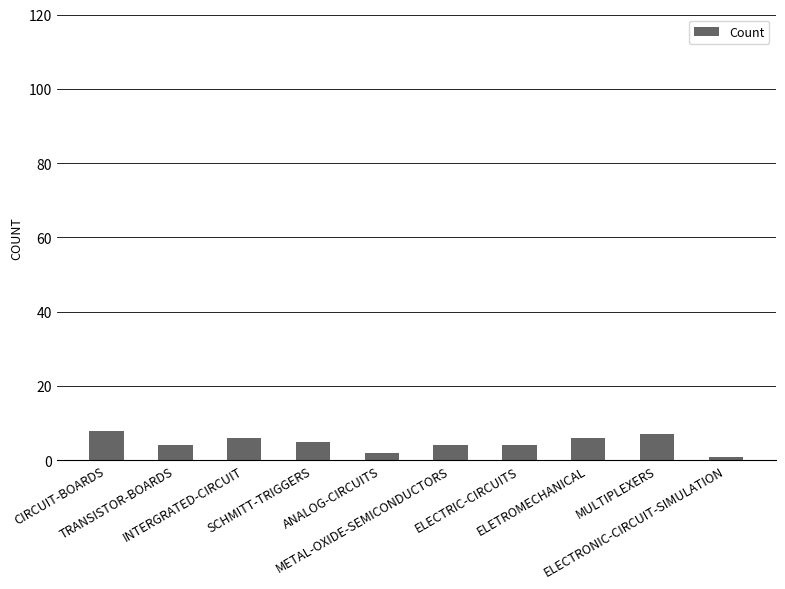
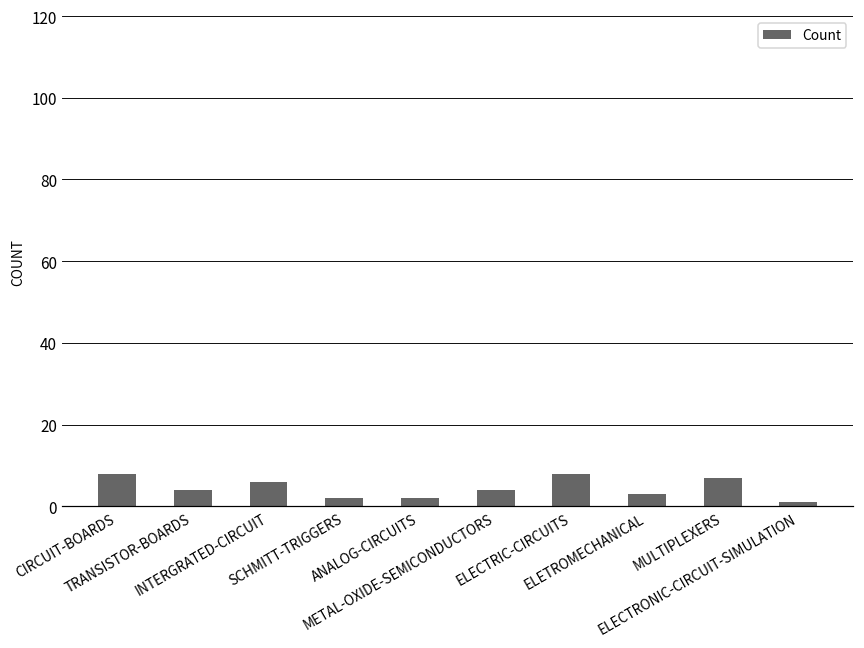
  {
    "CIRCUIT-BOARDS": 8,
    "TRANSISTOR-BOARDS": 4,
    "INTERGRATED-CIRCUIT": 6,
-   "SCHMITT-TRIGGERS": 5,
+   "SCHMITT-TRIGGERS": 2,
    "ANALOG-CIRCUITS": 2,
    "METAL-OXIDE-SEMICONDUCTORS": 4,
-   "ELECTRIC-CIRCUITS": 4,
-   "ELETROMECHANICAL": 6,
+   "ELECTRIC-CIRCUITS": 8,
+   "ELETROMECHANICAL": 3,
    "MULTIPLEXERS": 7,
    "ELECTRONIC-CIRCUIT-SIMULATION": 1
  }
